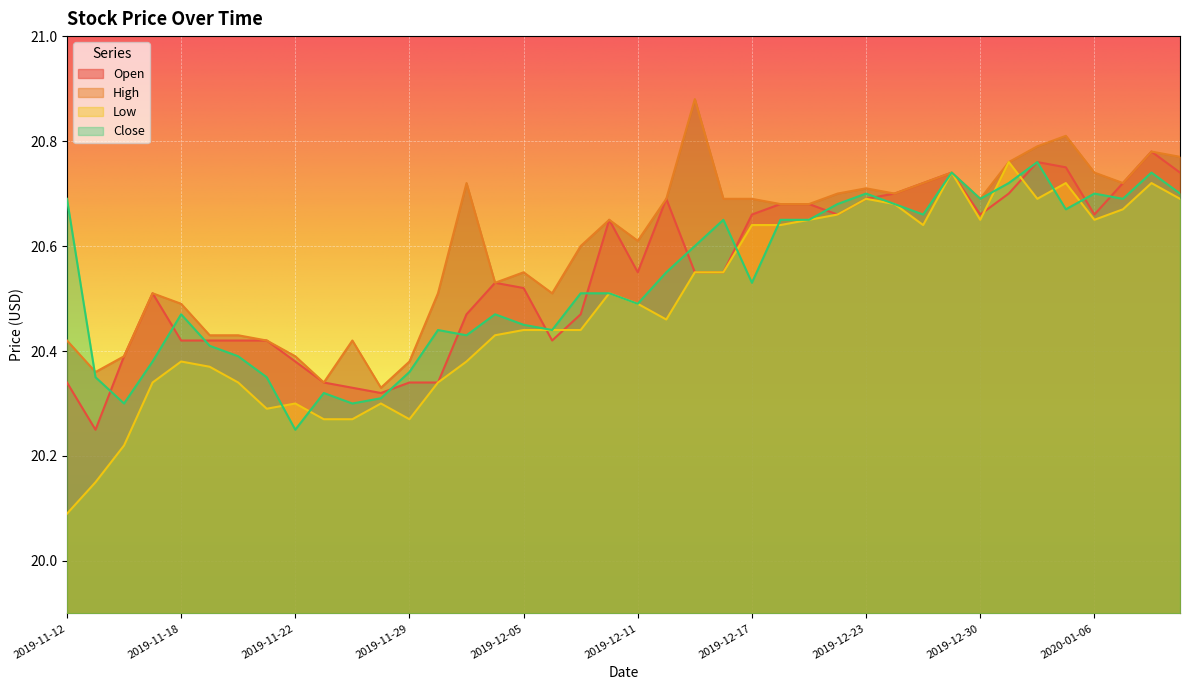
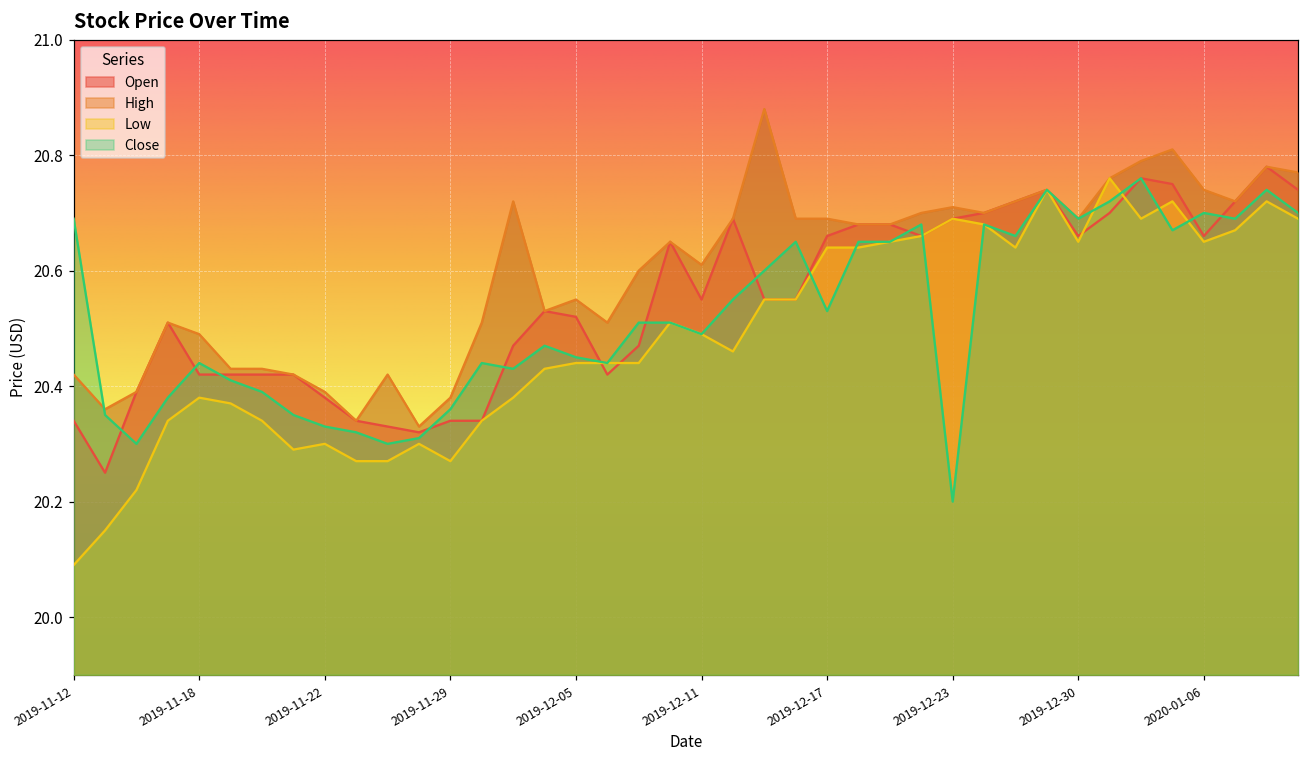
  {
    "Close": {
      "2019-11-12": 20.69,
-     "2019-11-18": 20.47,
-     "2019-11-22": 20.25,
+     "2019-11-18": 20.44,
+     "2019-11-22": 20.33,
      "2019-11-29": 20.36,
      "2019-12-05": 20.45,
      "2019-12-17": 20.53,
-     "2019-12-23": 20.7,
+     "2019-12-23": 20.2,
      "2020-01-06": 20.70
    }
  }
